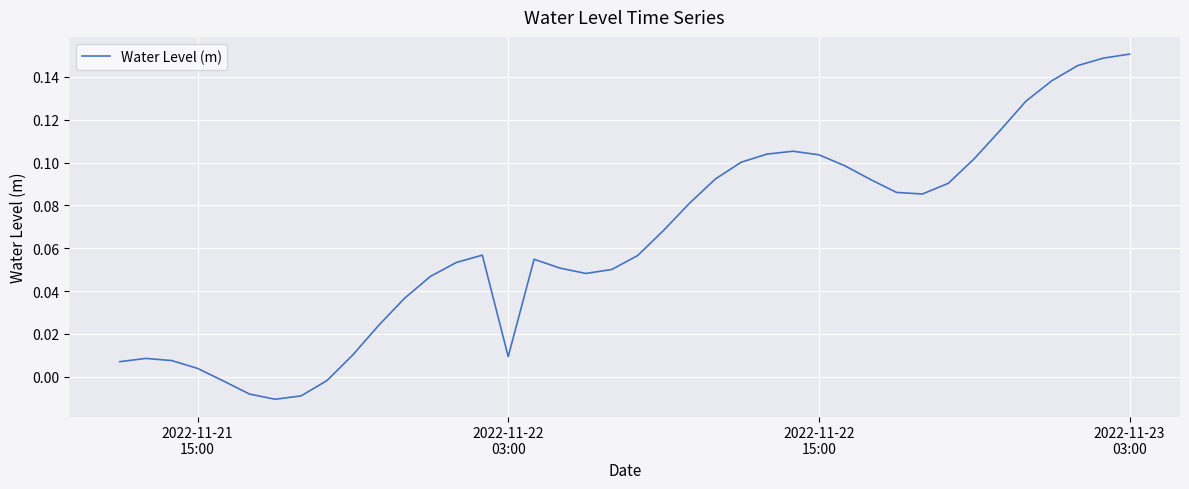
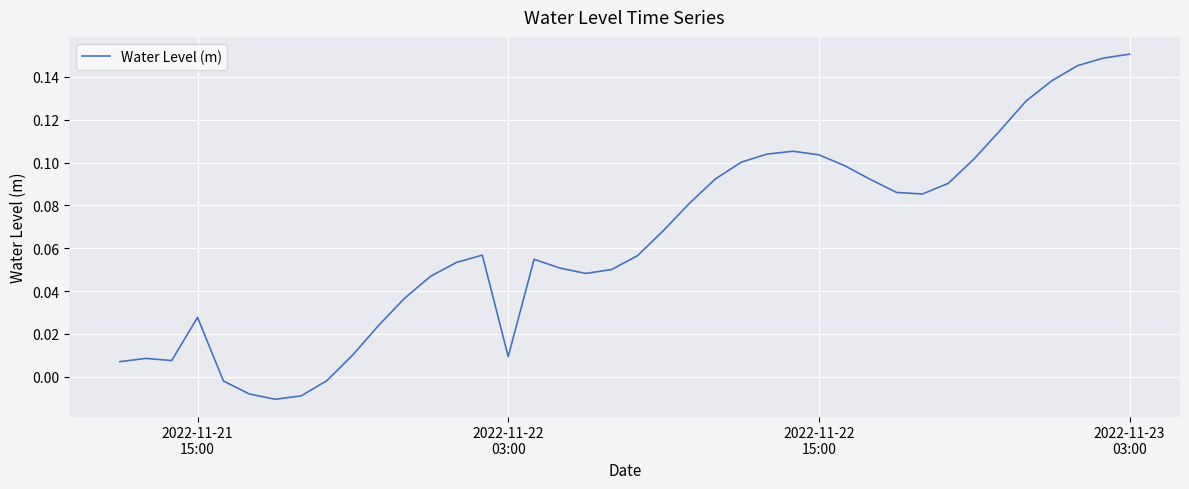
  {
-   "2022-11-21 15:00": 0.004,
+   "2022-11-21 15:00": 0.028,
    "2022-11-22 03:00": 0.009,
    "2022-11-22 15:00": 0.104,
    "2022-11-23 03:00": 0.151
  }
